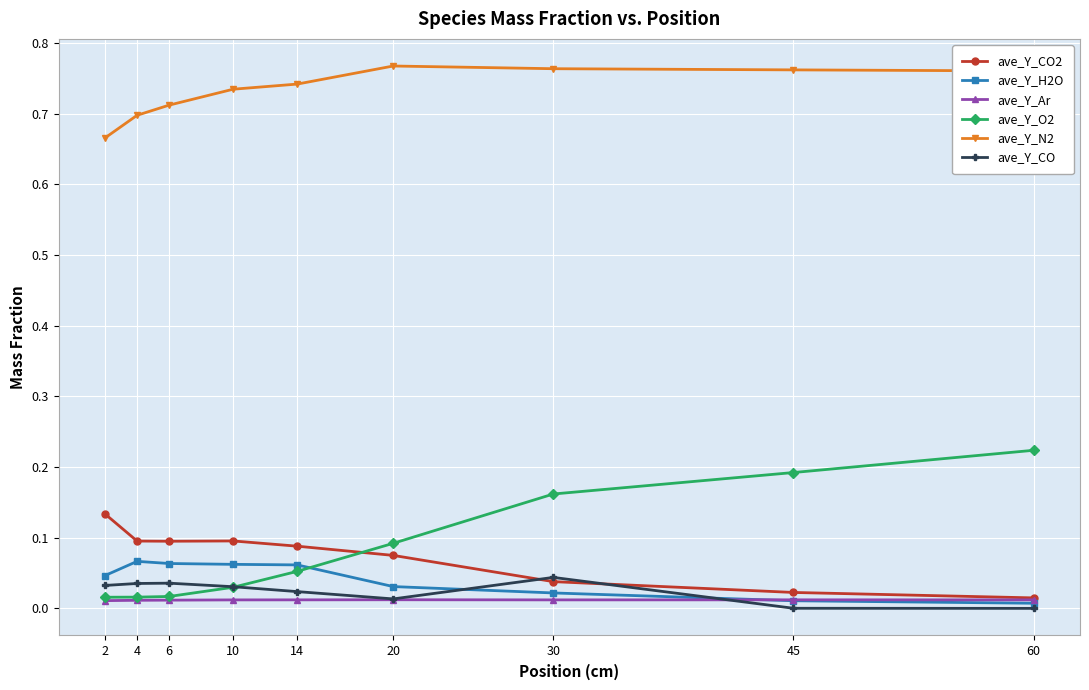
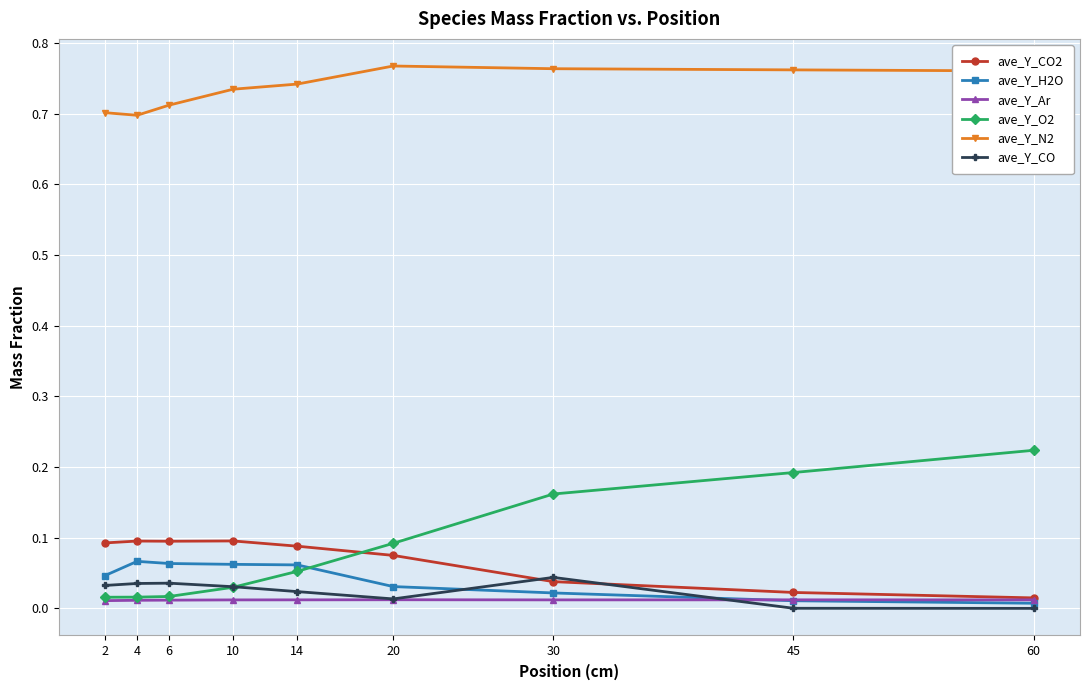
  {
    "ave_Y_CO2": {
-     "2": 0.13,
+     "2": 0.09,
      "4": 0.10,
      "6": 0.10,
      "10": 0.10,
      "14": 0.09,
      "20": 0.07,
      "30": 0.04,
      "45": 0.02
    },
    "ave_Y_H2O": {
      "2": 0.05,
      "4": 0.07,
      "6": 0.06,
      "10": 0.06,
      "14": 0.06,
      "20": 0.03,
      "30": 0.02,
      "60": 0.01
    },
    "ave_Y_Ar": {
      "2": 0.01,
      "4": 0.01,
      "6": 0.01,
      "10": 0.01,
      "14": 0.01,
      "30": 0.01
    },
    "ave_Y_O2": {
      "2": 0.02,
      "4": 0.02,
      "6": 0.02,
      "14": 0.05,
      "20": 0.09,
      "30": 0.16,
      "45": 0.19,
      "60": 0.22
    },
    "ave_Y_N2": {
-     "2": 0.67,
+     "2": 0.70,
      "4": 0.70,
      "6": 0.71,
      "10": 0.73,
      "14": 0.74,
      "20": 0.77,
      "30": 0.76,
      "45": 0.76
    },
    "ave_Y_CO": {
      "2": 0.03,
      "4": 0.04,
      "6": 0.04,
      "14": 0.02,
      "30": 0.04,
      "45": 0.00,
      "60": 0.00
    }
  }
